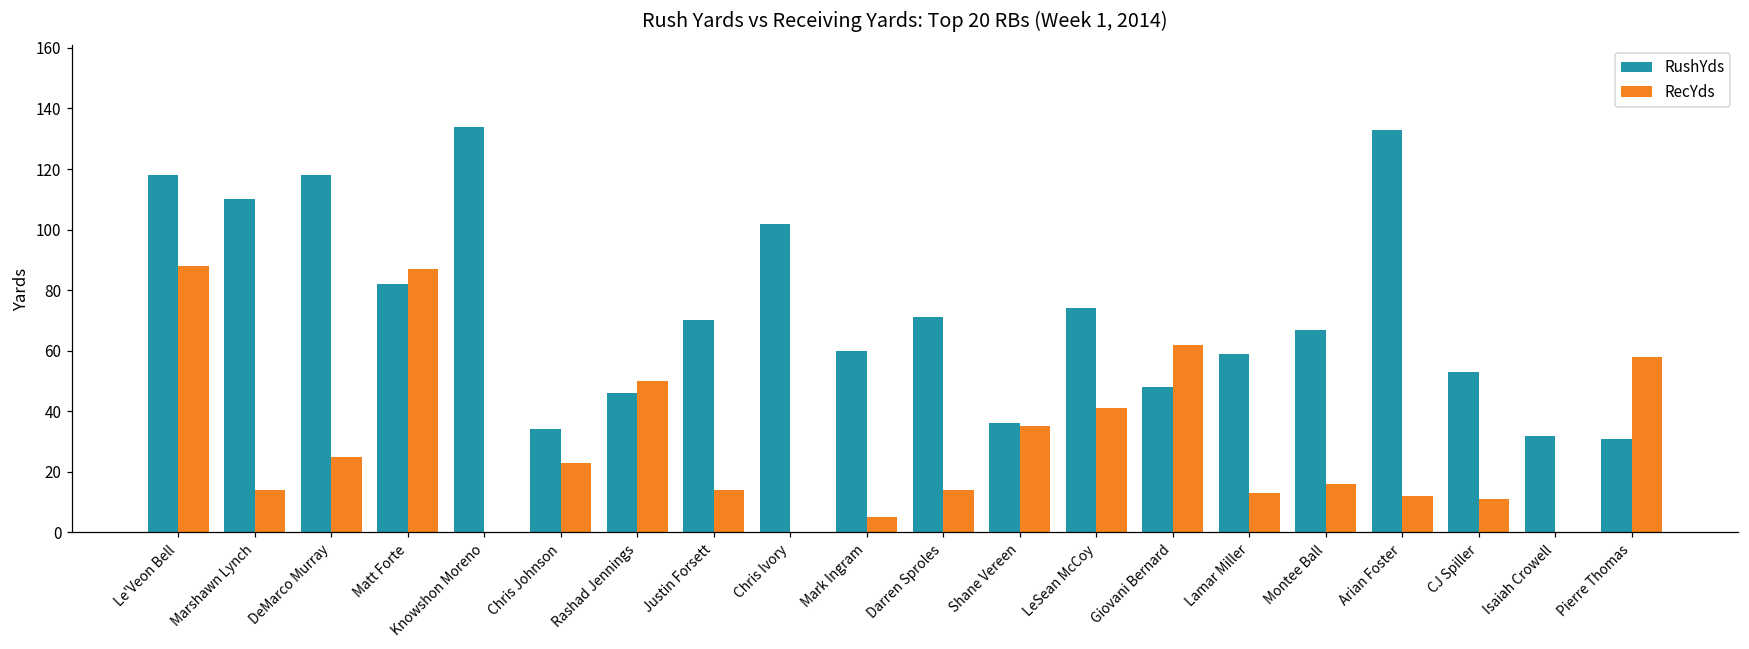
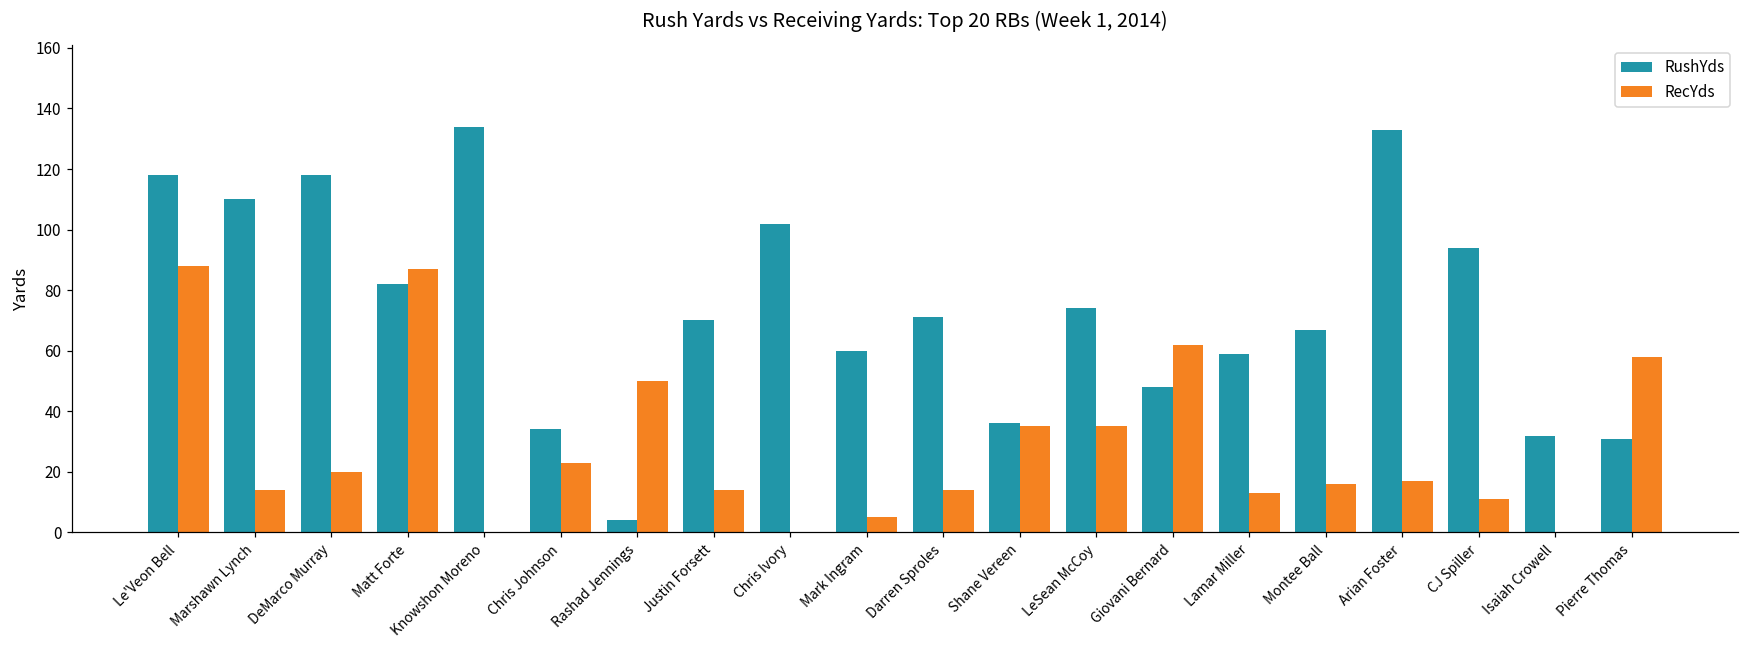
  {
    "RushYds": {
      "Le'Veon Bell": 118,
      "Marshawn Lynch": 110,
      "DeMarco Murray": 118,
      "Matt Forte": 82,
      "Knowshon Moreno": 134,
      "Chris Johnson": 34,
-     "Rashad Jennings": 46,
+     "Rashad Jennings": 4,
      "Justin Forsett": 70,
      "Chris Ivory": 102,
      "Mark Ingram": 60,
      "Darren Sproles": 71,
      "Shane Vereen": 36,
      "LeSean McCoy": 74,
      "Giovani Bernard": 48,
      "Lamar Miller": 59,
      "Montee Ball": 67,
      "Arian Foster": 133,
-     "CJ Spiller": 53,
+     "CJ Spiller": 94,
      "Isaiah Crowell": 32,
      "Pierre Thomas": 31
    },
    "RecYds": {
      "Le'Veon Bell": 88,
      "Marshawn Lynch": 14,
-     "DeMarco Murray": 25,
+     "DeMarco Murray": 20,
      "Matt Forte": 87,
      "Knowshon Moreno": 0,
      "Chris Johnson": 23,
      "Rashad Jennings": 50,
      "Justin Forsett": 14,
      "Chris Ivory": 0,
      "Mark Ingram": 5,
      "Darren Sproles": 14,
      "Shane Vereen": 35,
-     "LeSean McCoy": 41,
+     "LeSean McCoy": 35,
      "Giovani Bernard": 62,
      "Lamar Miller": 13,
      "Montee Ball": 16,
-     "Arian Foster": 12,
+     "Arian Foster": 17,
      "CJ Spiller": 11,
      "Isaiah Crowell": 0,
      "Pierre Thomas": 58
    }
  }
